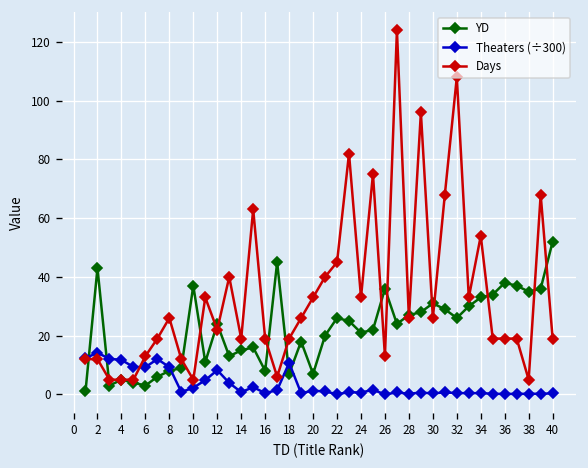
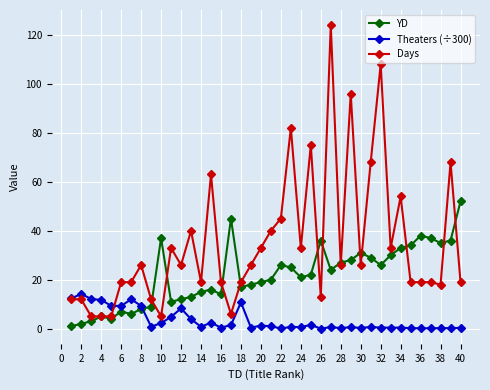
  {
    "YD": {
-     "2": 43,
-     "6": 3,
+     "2": 2,
+     "6": 7,
      "8": 8,
      "10": 37,
-     "12": 24,
+     "12": 12,
      "14": 15,
-     "16": 8,
-     "18": 7,
-     "20": 7,
+     "16": 14,
+     "18": 17,
+     "20": 19,
      "22": 26,
      "24": 21,
      "26": 36,
      "30": 31,
      "32": 26,
      "34": 33,
      "36": 38,
      "38": 35,
      "40": 52
    },
    "Theaters (÷300)": {
      "2": 14,
      "4": 12,
      "6": 9,
      "8": 9,
      "10": 2,
      "12": 8,
      "14": 1,
      "16": 0,
      "18": 11,
      "20": 1,
      "22": 0,
      "24": 1,
      "26": 0,
      "28": 0,
      "30": 0,
      "32": 0,
      "34": 0,
      "36": 0,
      "38": 0,
      "40": 0
    },
    "Days": {
      "2": 12,
-     "6": 13,
+     "6": 19,
      "8": 26,
      "10": 5,
-     "12": 22,
+     "12": 26,
      "14": 19,
      "16": 19,
      "18": 19,
      "20": 33,
      "22": 45,
      "24": 33,
      "26": 13,
      "30": 26,
      "32": 108,
      "34": 54,
      "36": 19,
-     "38": 5,
+     "38": 18,
      "40": 19
    }
  }
